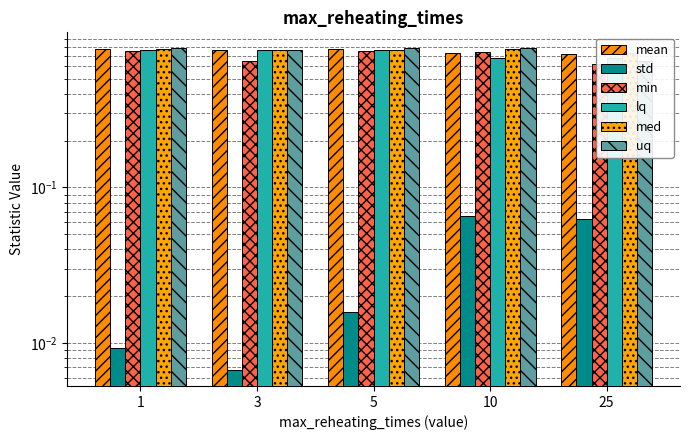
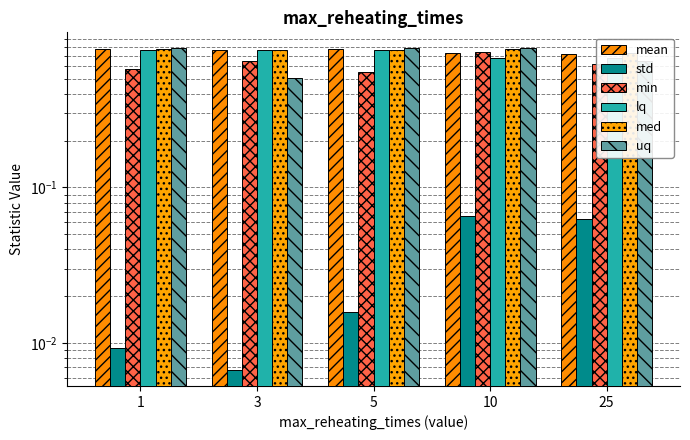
  {
    "min": {
-     "1": 0.8,
+     "1": 0.58,
      "3": 0.65,
-     "5": 0.8,
+     "5": 0.55,
      "10": 0.7
    },
    "uq": {
      "1": 0.8,
-     "3": 0.8,
+     "3": 0.51,
      "5": 0.8,
      "10": 0.8
    }
  }
